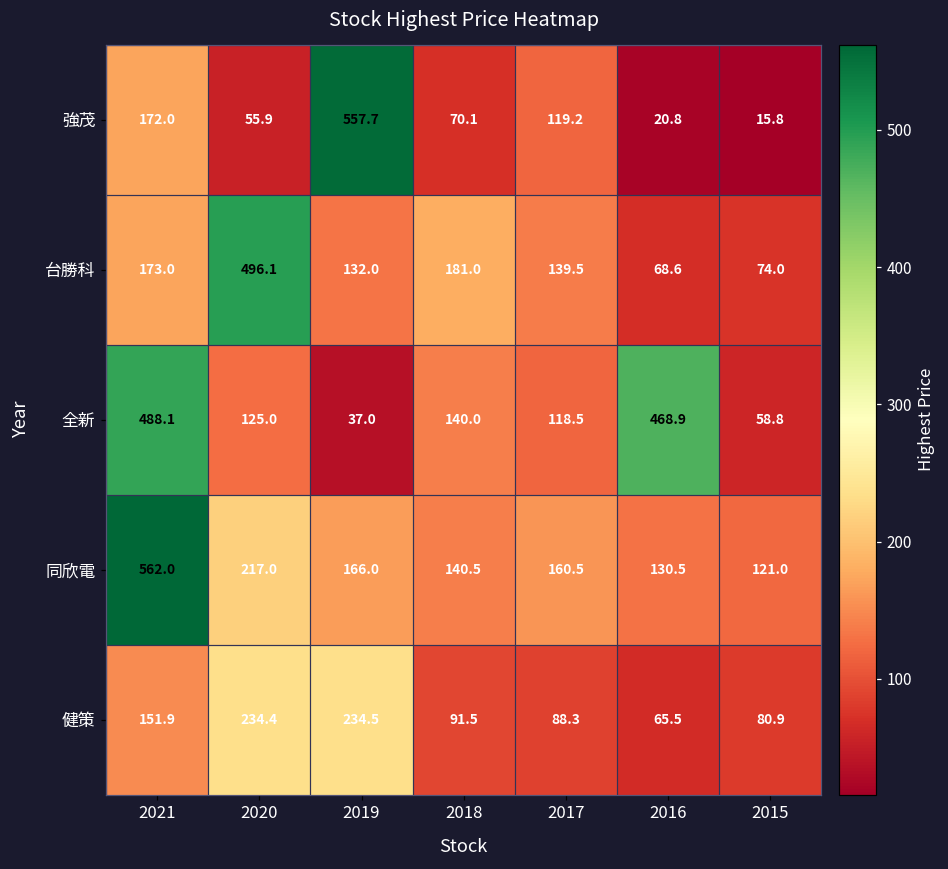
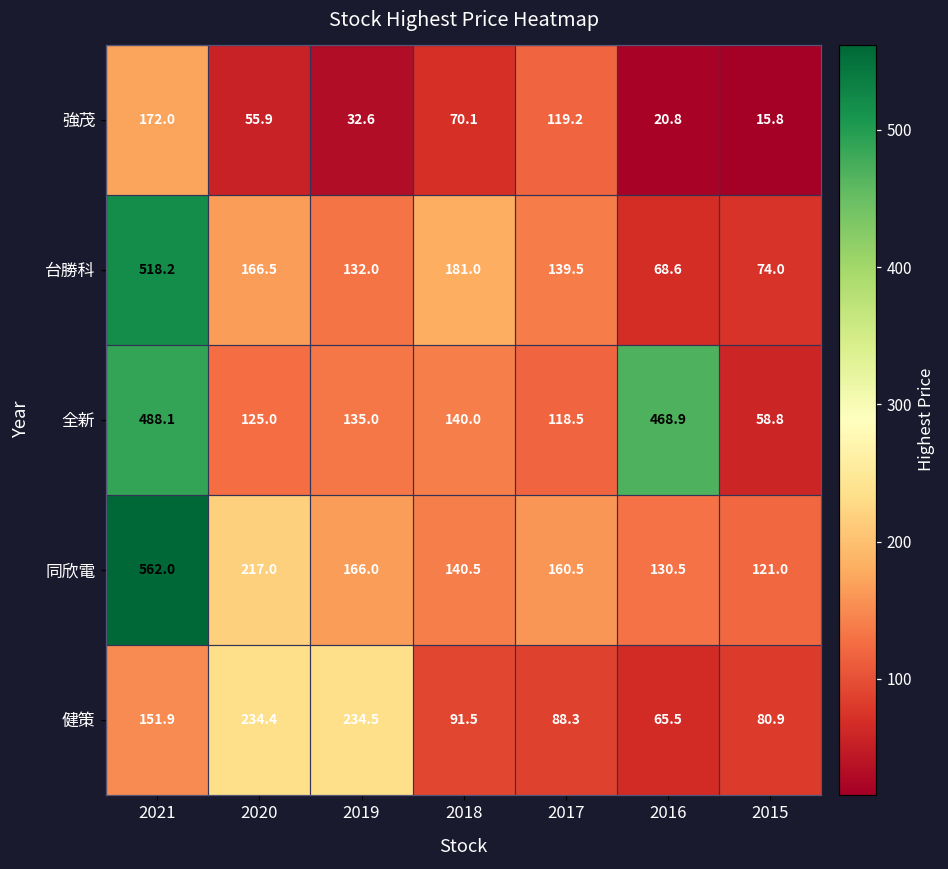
  {
    "強茂": {
      "2021": 172.0,
      "2020": 55.9,
-     "2019": 557.7,
+     "2019": 32.6,
      "2018": 70.1,
      "2017": 119.2,
      "2016": 20.8,
      "2015": 15.8
    },
    "台勝科": {
-     "2021": 173.0,
-     "2020": 496.1,
+     "2021": 518.2,
+     "2020": 166.5,
      "2019": 132.0,
      "2018": 181.0,
      "2017": 139.5,
      "2016": 68.6,
      "2015": 74.0
    },
    "全新": {
      "2021": 488.1,
      "2020": 125.0,
-     "2019": 37.0,
+     "2019": 135.0,
      "2018": 140.0,
      "2017": 118.5,
      "2016": 468.9,
      "2015": 58.8
    },
    "同欣電": {
      "2021": 562.0,
      "2020": 217.0,
      "2019": 166.0,
      "2018": 140.5,
      "2017": 160.5,
      "2016": 130.5,
      "2015": 121.0
    },
    "健策": {
      "2021": 151.9,
      "2020": 234.4,
      "2019": 234.5,
      "2018": 91.5,
      "2017": 88.3,
      "2016": 65.5,
      "2015": 80.9
    }
  }
